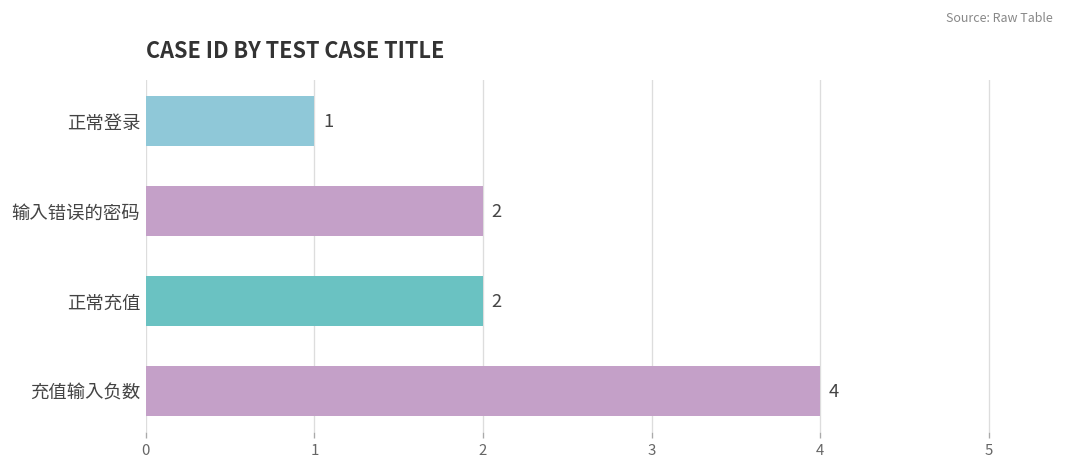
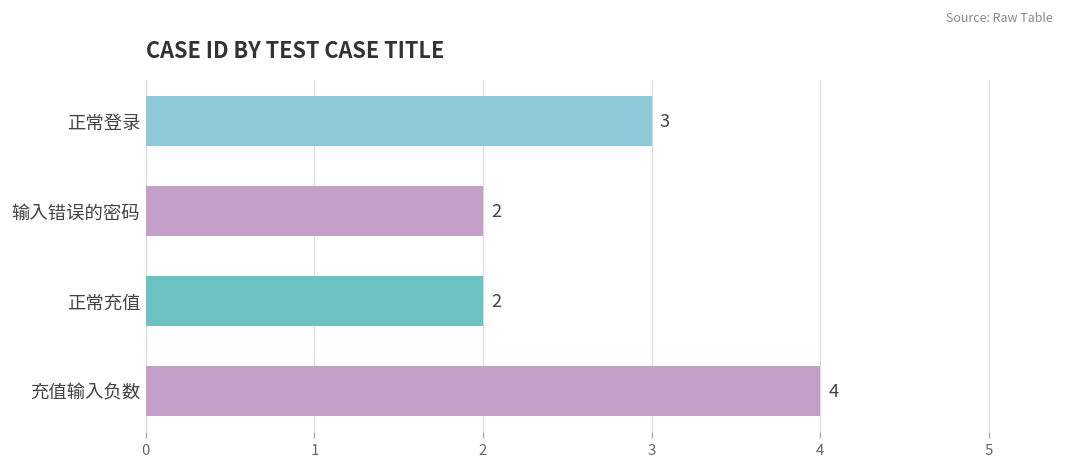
  {
-   "正常登录": 1,
+   "正常登录": 3,
    "输入错误的密码": 2,
    "正常充值": 2,
    "充值输入负数": 4
  }
